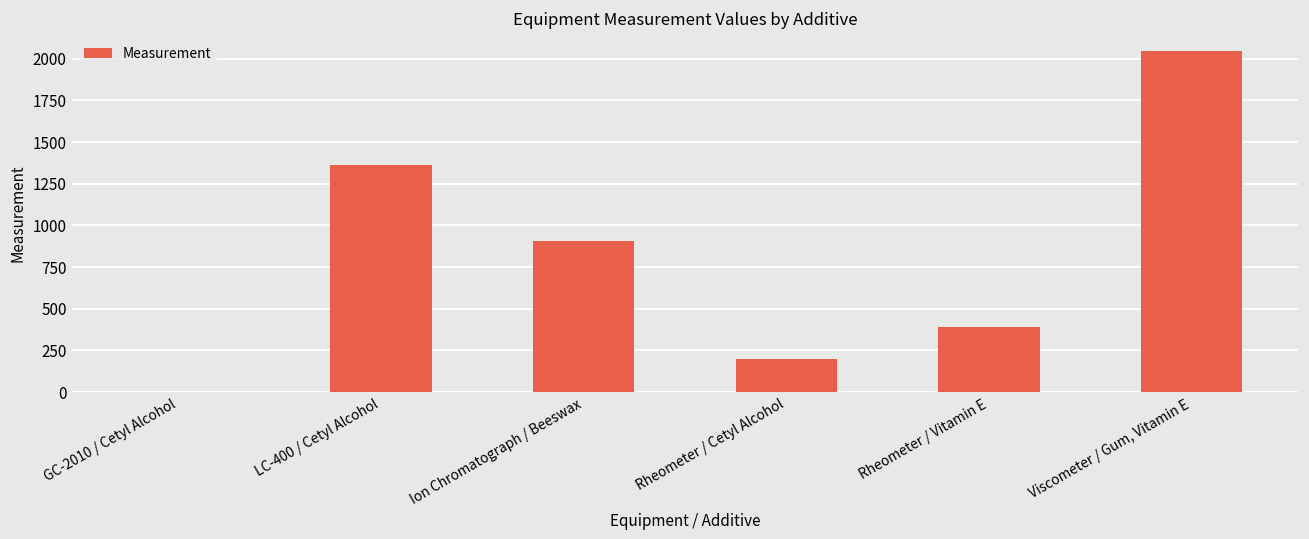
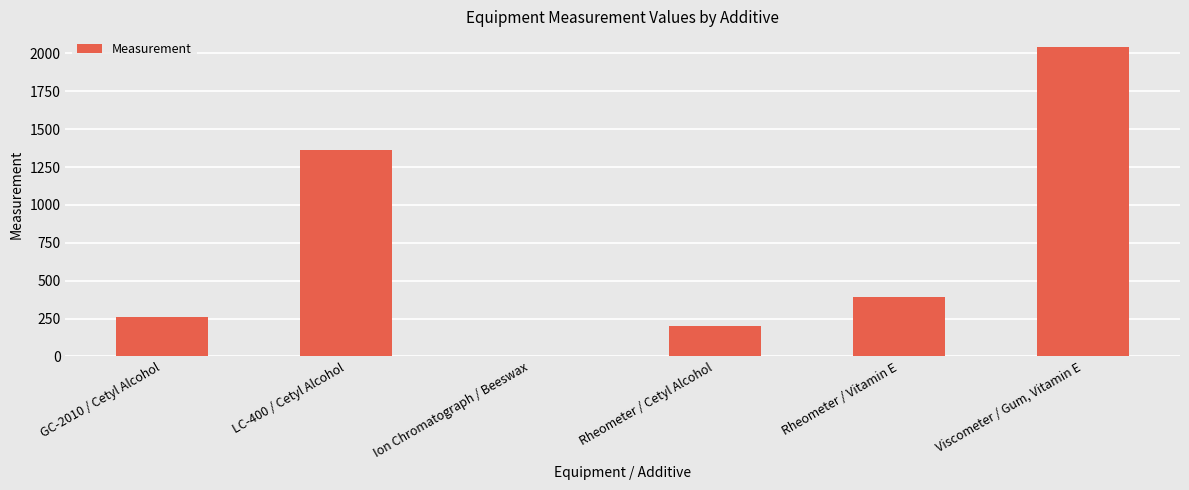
  {
-   "GC-2010 / Cetyl Alcohol": 0,
+   "GC-2010 / Cetyl Alcohol": 260,
    "LC-400 / Cetyl Alcohol": 1360,
-   "Ion Chromatograph / Beeswax": 910,
+   "Ion Chromatograph / Beeswax": 0,
    "Rheometer / Cetyl Alcohol": 200,
    "Rheometer / Vitamin E": 390,
    "Viscometer / Gum, Vitamin E": 2040
  }
